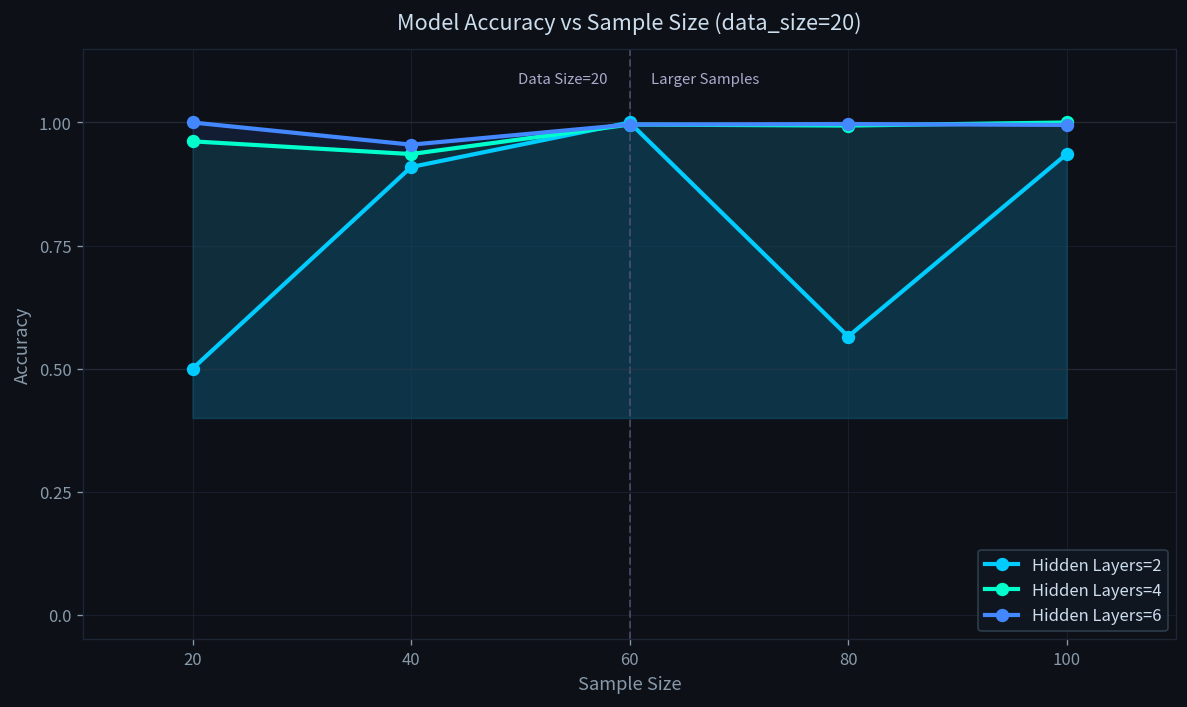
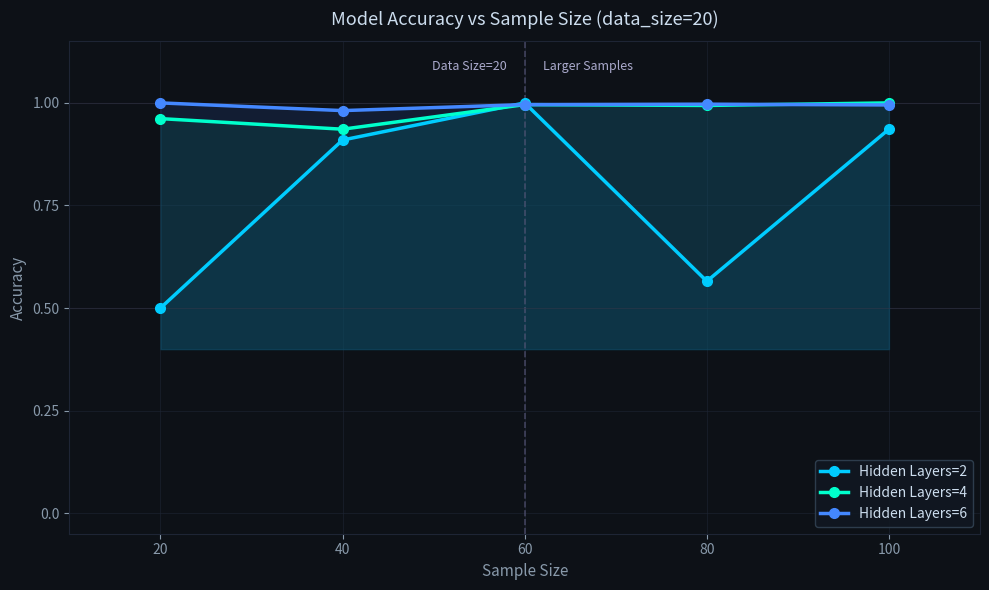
  {
    "Hidden Layers=2": {
      "20": 0.50,
      "40": 0.91,
      "80": 0.57,
      "100": 0.94
    },
    "Hidden Layers=4": {
      "20": 0.96,
      "40": 0.94
    },
    "Hidden Layers=6": {
      "20": 1.00,
-     "40": 0.95
+     "40": 0.98
    }
  }
